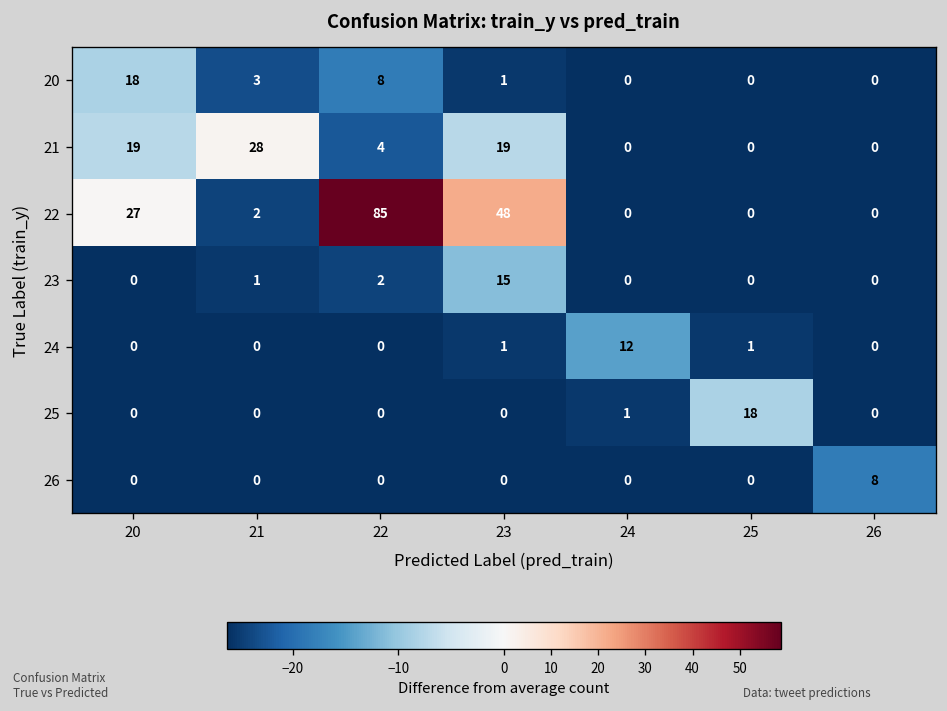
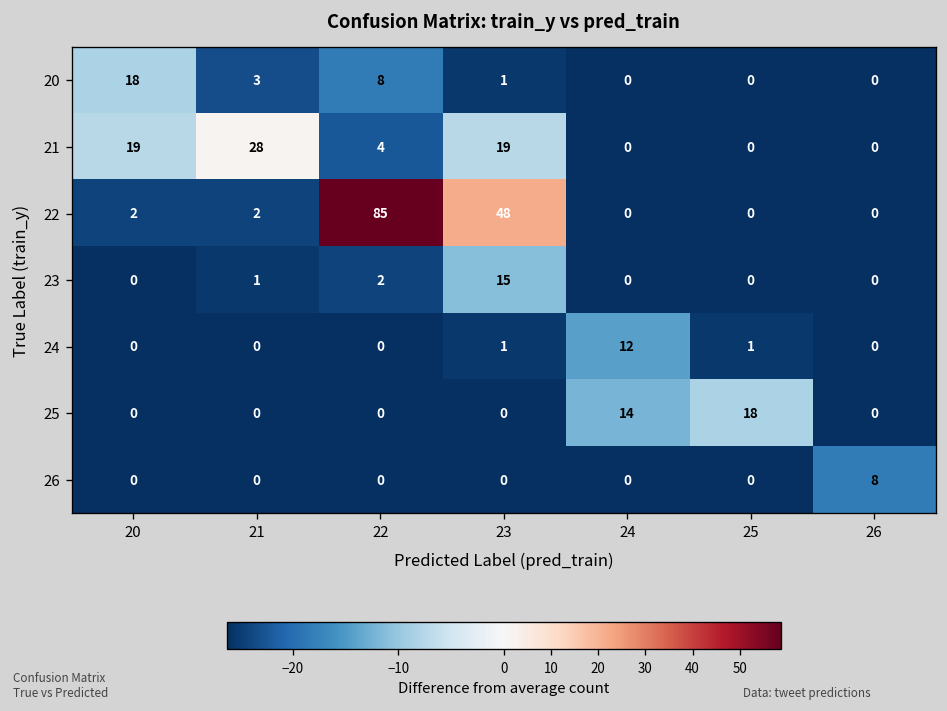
  {
    "20": {
      "20": 18,
      "21": 3,
      "22": 8,
      "23": 1,
      "24": 0,
      "25": 0,
      "26": 0
    },
    "21": {
      "20": 19,
      "21": 28,
      "22": 4,
      "23": 19,
      "24": 0,
      "25": 0,
      "26": 0
    },
    "22": {
-     "20": 27,
+     "20": 2,
      "21": 2,
      "22": 85,
      "23": 48,
      "24": 0,
      "25": 0,
      "26": 0
    },
    "23": {
      "20": 0,
      "21": 1,
      "22": 2,
      "23": 15,
      "24": 0,
      "25": 0,
      "26": 0
    },
    "24": {
      "20": 0,
      "21": 0,
      "22": 0,
      "23": 1,
      "24": 12,
      "25": 1,
      "26": 0
    },
    "25": {
      "20": 0,
      "21": 0,
      "22": 0,
      "23": 0,
-     "24": 1,
+     "24": 14,
      "25": 18,
      "26": 0
    },
    "26": {
      "20": 0,
      "21": 0,
      "22": 0,
      "23": 0,
      "24": 0,
      "25": 0,
      "26": 8
    }
  }
